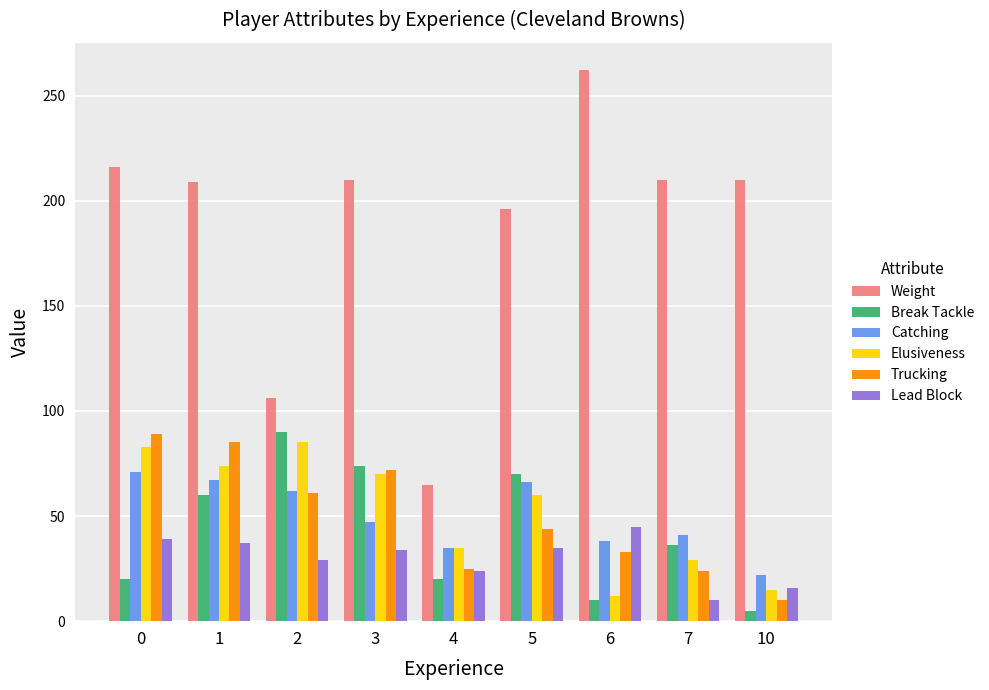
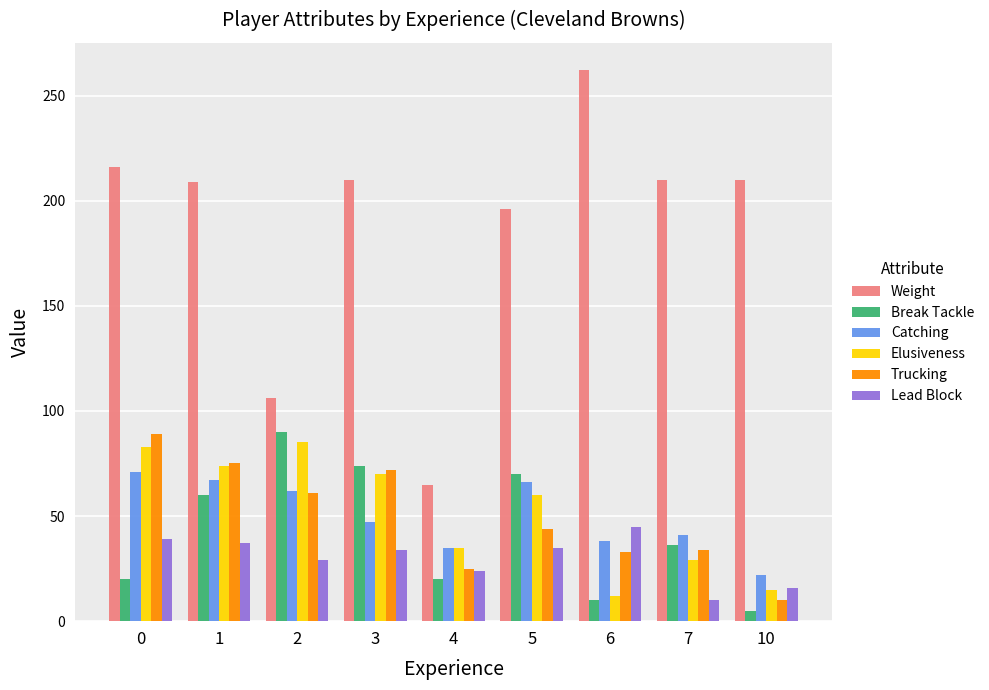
  {
    "Weight": {
      "0": 216,
      "1": 209,
      "2": 106,
      "3": 210,
      "4": 65,
      "5": 196,
      "6": 262,
      "7": 210,
      "10": 210
    },
    "Break Tackle": {
      "0": 20,
      "1": 60,
      "2": 90,
      "3": 74,
      "4": 20,
      "5": 70,
      "6": 10,
      "7": 36,
      "10": 5
    },
    "Catching": {
      "0": 71,
      "1": 67,
      "2": 62,
      "3": 47,
      "4": 35,
      "5": 66,
      "6": 38,
      "7": 41,
      "10": 22
    },
    "Elusiveness": {
      "0": 83,
      "1": 74,
      "2": 85,
      "3": 70,
      "4": 35,
      "5": 60,
      "6": 12,
      "7": 29,
      "10": 15
    },
    "Trucking": {
      "0": 89,
-     "1": 85,
+     "1": 75,
      "2": 61,
      "3": 72,
      "4": 25,
      "5": 44,
      "6": 33,
-     "7": 24,
+     "7": 34,
      "10": 10
    },
    "Lead Block": {
      "0": 39,
      "1": 37,
      "2": 29,
      "3": 34,
      "4": 24,
      "5": 35,
      "6": 45,
      "7": 10,
      "10": 16
    }
  }
